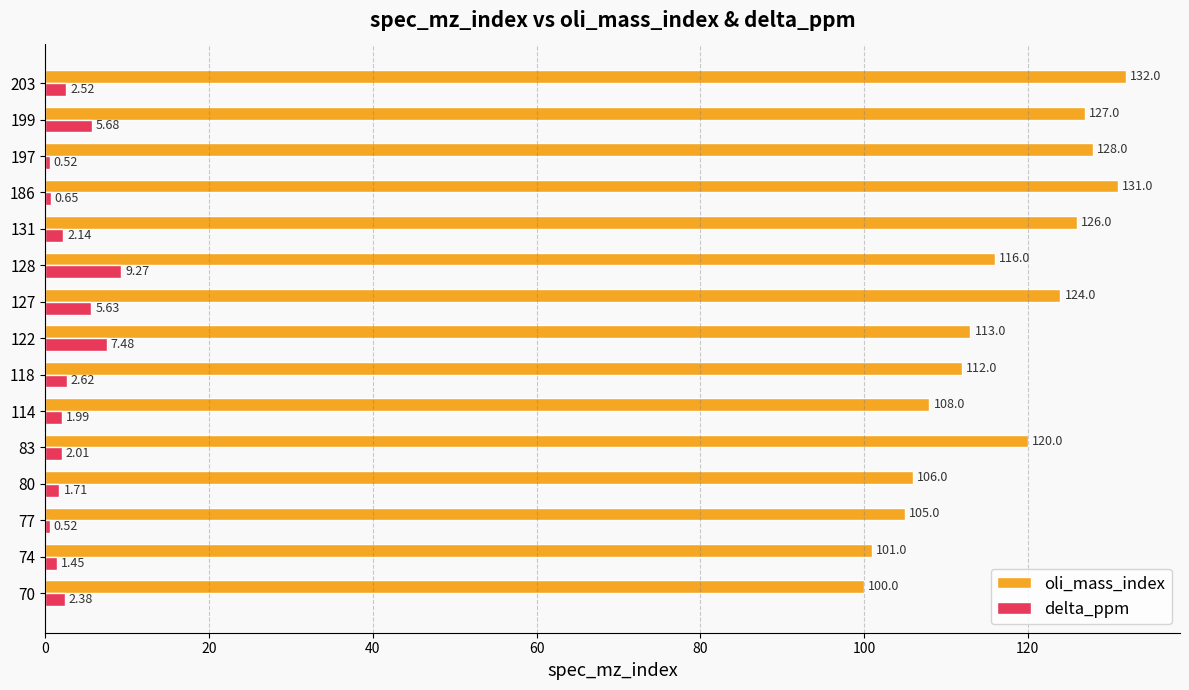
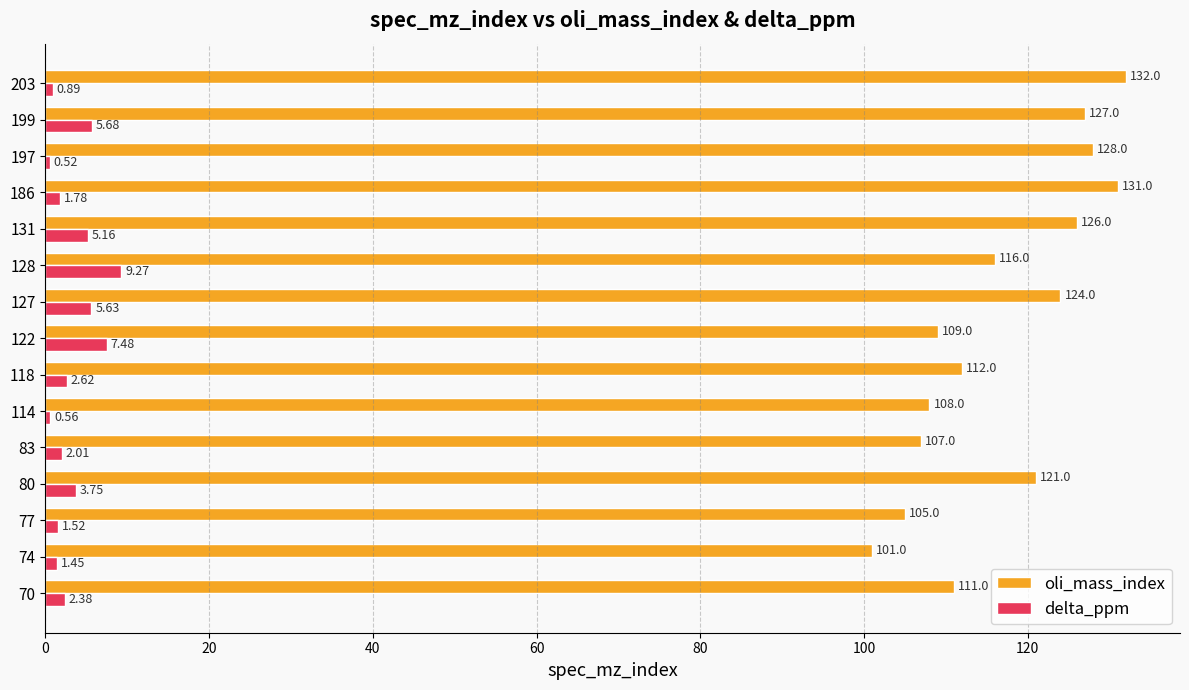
  {
    "oli_mass_index": {
      "203": 132.0,
      "199": 127.0,
      "197": 128.0,
      "186": 131.0,
      "131": 126.0,
      "128": 116.0,
      "127": 124.0,
-     "122": 113.0,
+     "122": 109.0,
      "118": 112.0,
      "114": 108.0,
-     "83": 120.0,
-     "80": 106.0,
+     "83": 107.0,
+     "80": 121.0,
      "77": 105.0,
      "74": 101.0,
-     "70": 100.0
+     "70": 111.0
    },
    "delta_ppm": {
-     "203": 2.52,
+     "203": 0.89,
      "199": 5.68,
      "197": 0.52,
-     "186": 0.65,
-     "131": 2.14,
+     "186": 1.78,
+     "131": 5.16,
      "128": 9.27,
      "127": 5.63,
      "122": 7.48,
      "118": 2.62,
-     "114": 1.99,
+     "114": 0.56,
      "83": 2.01,
-     "80": 1.71,
-     "77": 0.52,
+     "80": 3.75,
+     "77": 1.52,
      "74": 1.45,
      "70": 2.38
    }
  }
